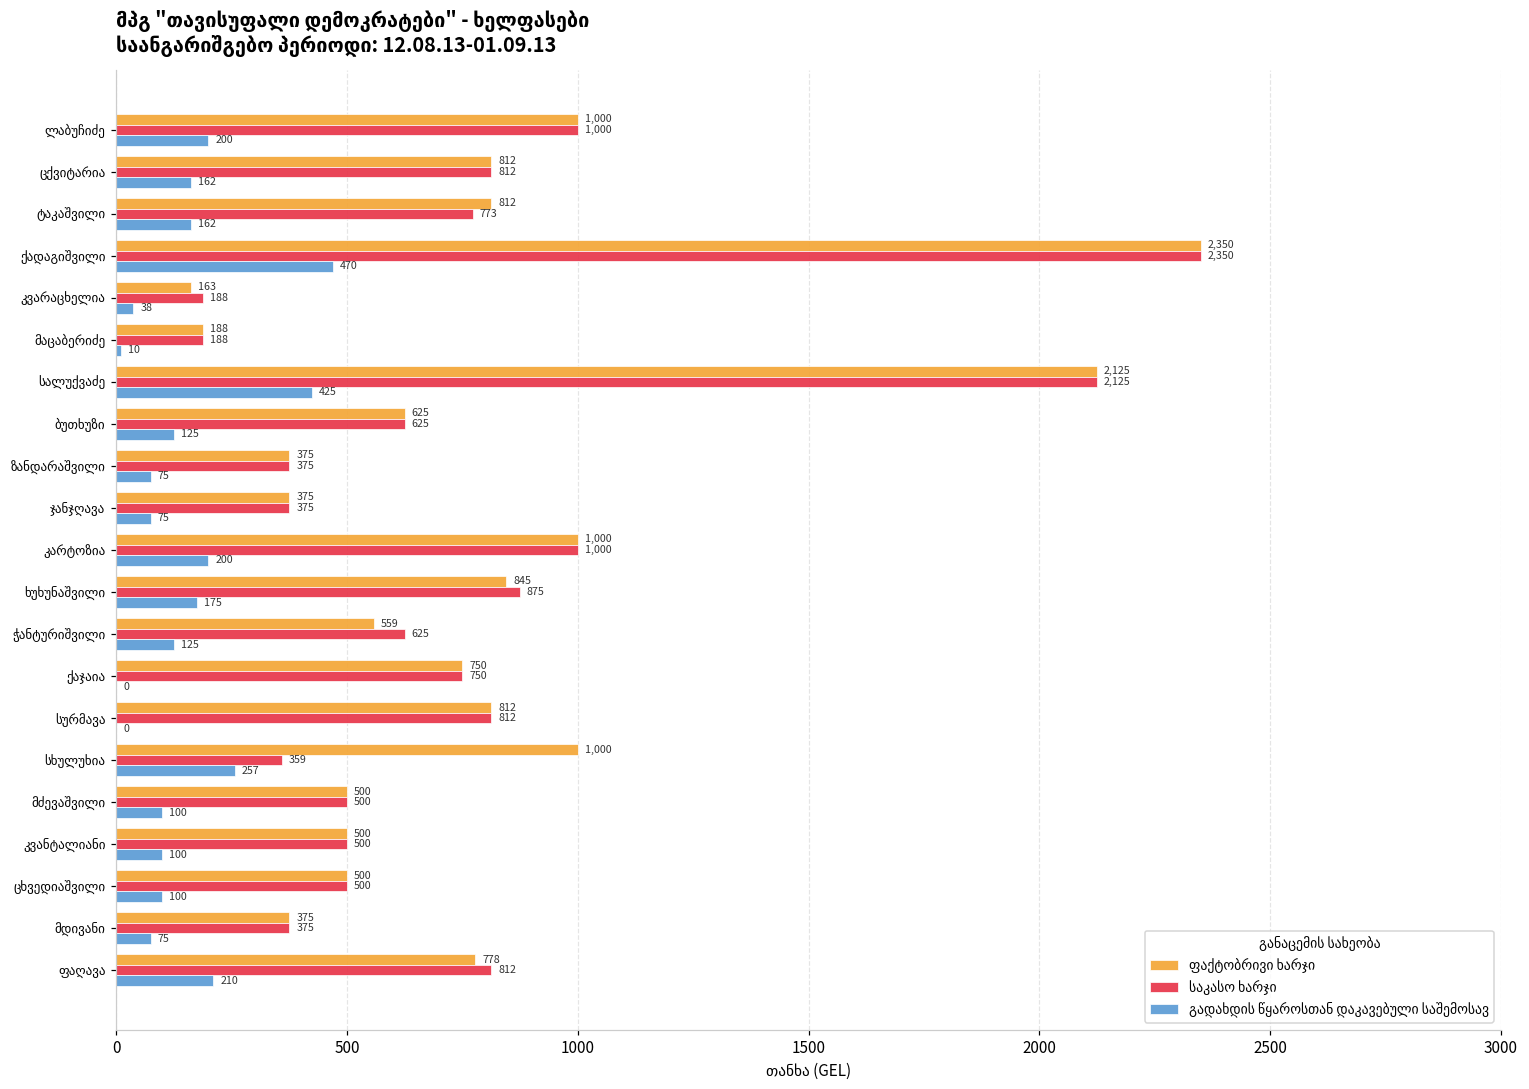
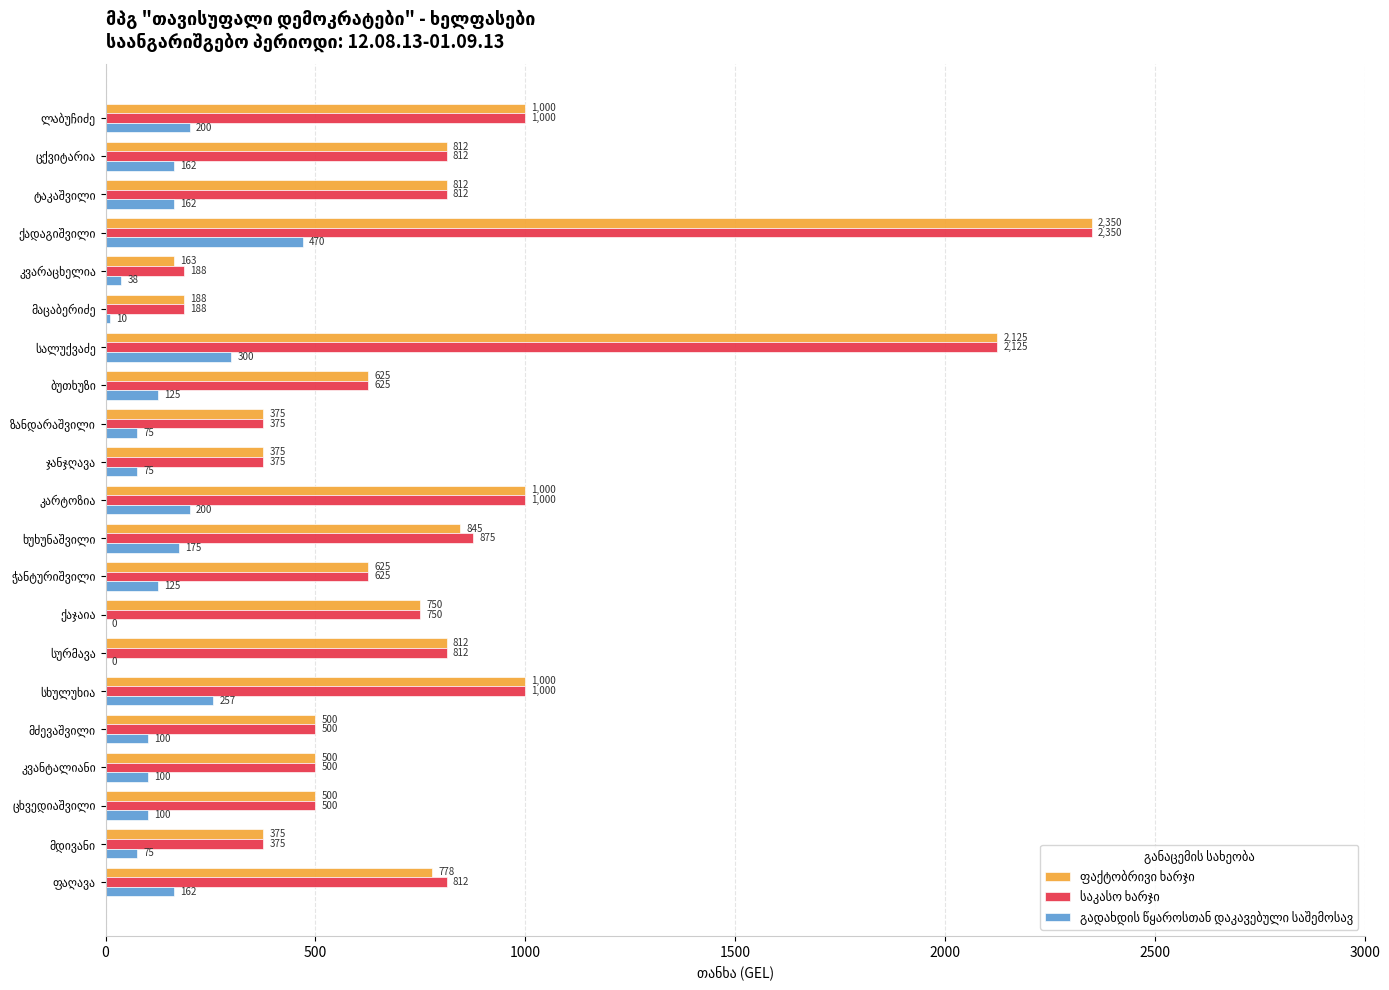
  {
    "ფაქტობრივი ხარჯი": {
      "ლაბუჩიძე": "1,000",
      "ცქვიტარია": "812",
      "ტაკაშვილი": "812",
      "ქადაგიშვილი": "2,350",
      "კვარაცხელია": "163",
      "მაცაბერიძე": "188",
      "სალუქვაძე": "2,125",
      "ბუთხუზი": "625",
      "ზანდარაშვილი": "375",
      "ჯანჯღავა": "375",
      "კარტოზია": "1,000",
      "ხუხუნაშვილი": "845",
-     "ჭანტურიშვილი": "559",
+     "ჭანტურიშვილი": "625",
      "ქაჯაია": "750",
      "სურმავა": "812",
      "სხულუხია": "1,000",
      "მძევაშვილი": "500",
      "კვანტალიანი": "500",
      "ცხვედიაშვილი": "500",
      "მდივანი": "375",
      "ფაღავა": "778"
    },
    "საკასო ხარჯი": {
      "ლაბუჩიძე": "1,000",
      "ცქვიტარია": "812",
-     "ტაკაშვილი": "773",
+     "ტაკაშვილი": "812",
      "ქადაგიშვილი": "2,350",
      "კვარაცხელია": "188",
      "მაცაბერიძე": "188",
      "სალუქვაძე": "2,125",
      "ბუთხუზი": "625",
      "ზანდარაშვილი": "375",
      "ჯანჯღავა": "375",
      "კარტოზია": "1,000",
      "ხუხუნაშვილი": "875",
      "ჭანტურიშვილი": "625",
      "ქაჯაია": "750",
      "სურმავა": "812",
-     "სხულუხია": "359",
+     "სხულუხია": "1,000",
      "მძევაშვილი": "500",
      "კვანტალიანი": "500",
      "ცხვედიაშვილი": "500",
      "მდივანი": "375",
      "ფაღავა": "812"
    },
    "გადახდის წყაროსთან დაკავებული საშემოსავ": {
      "ლაბუჩიძე": "200",
      "ცქვიტარია": "162",
      "ტაკაშვილი": "162",
      "ქადაგიშვილი": "470",
      "კვარაცხელია": "38",
      "მაცაბერიძე": "10",
-     "სალუქვაძე": "425",
+     "სალუქვაძე": "300",
      "ბუთხუზი": "125",
      "ზანდარაშვილი": "75",
      "ჯანჯღავა": "75",
      "კარტოზია": "200",
      "ხუხუნაშვილი": "175",
      "ჭანტურიშვილი": "125",
      "ქაჯაია": "0",
      "სურმავა": "0",
      "სხულუხია": "257",
      "მძევაშვილი": "100",
      "კვანტალიანი": "100",
      "ცხვედიაშვილი": "100",
      "მდივანი": "75",
-     "ფაღავა": "210"
+     "ფაღავა": "162"
    }
  }
